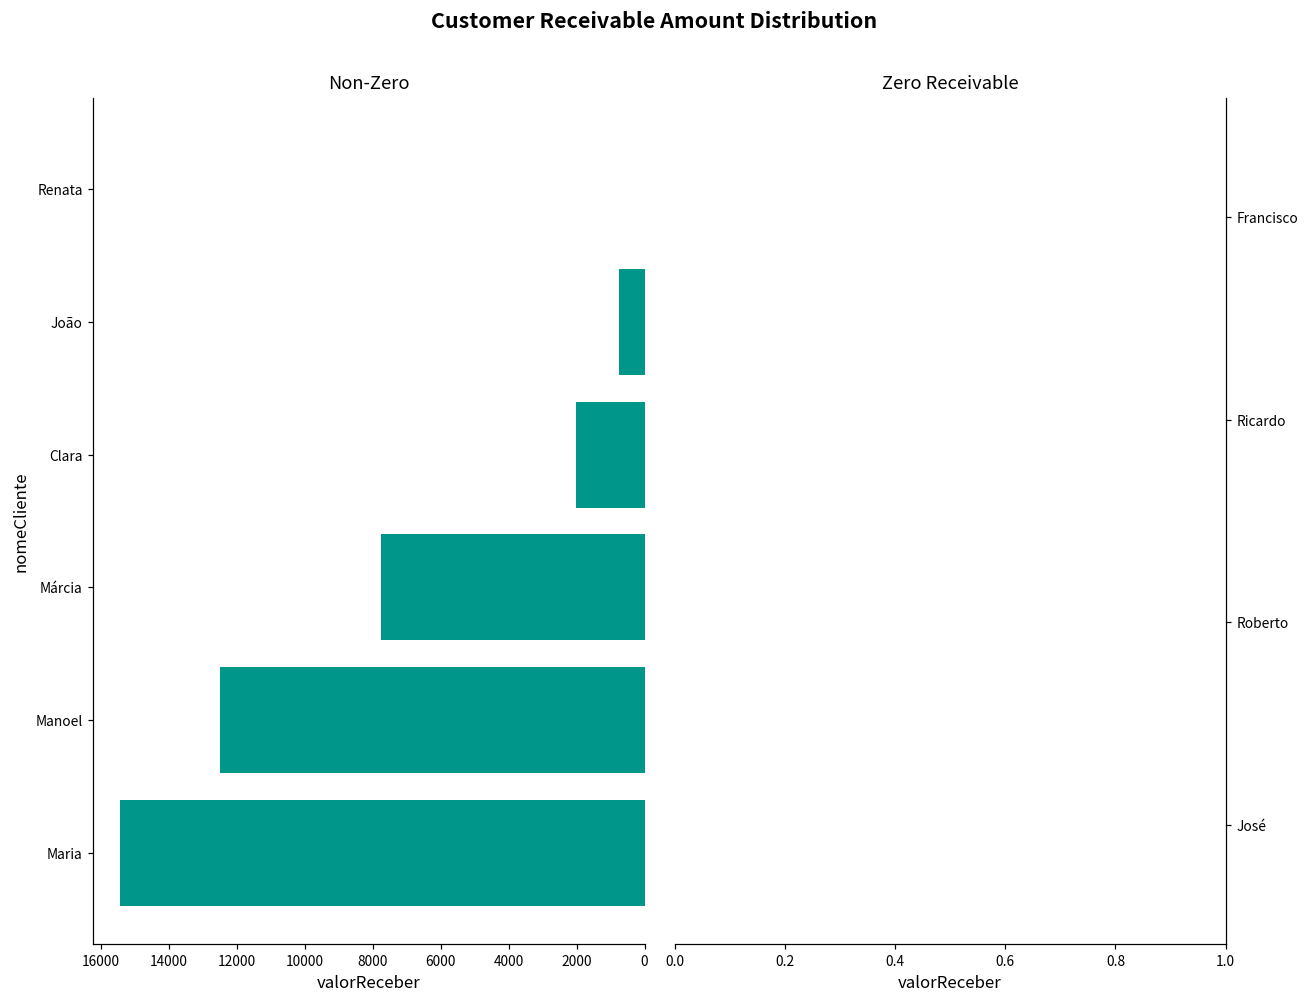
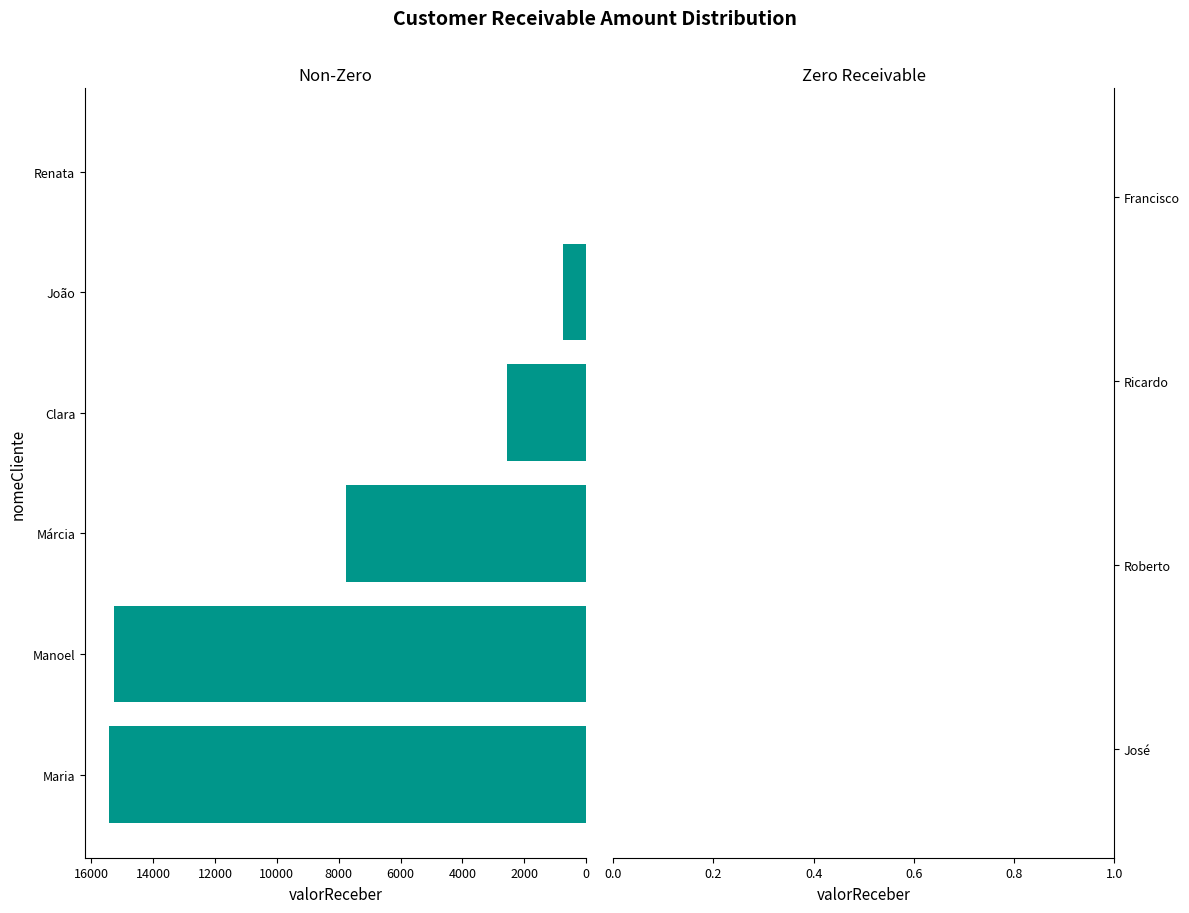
  {
    "Non-Zero": {
      "João": 700,
-     "Clara": 2000,
+     "Clara": 2600,
      "Márcia": 7800,
-     "Manoel": 12500,
+     "Manoel": 15300,
      "Maria": 15400
    },
    "Zero Receivable": {
      "Francisco": 0.00,
      "Ricardo": 0.00,
      "Roberto": 0.00,
      "José": 0.00
    }
  }
